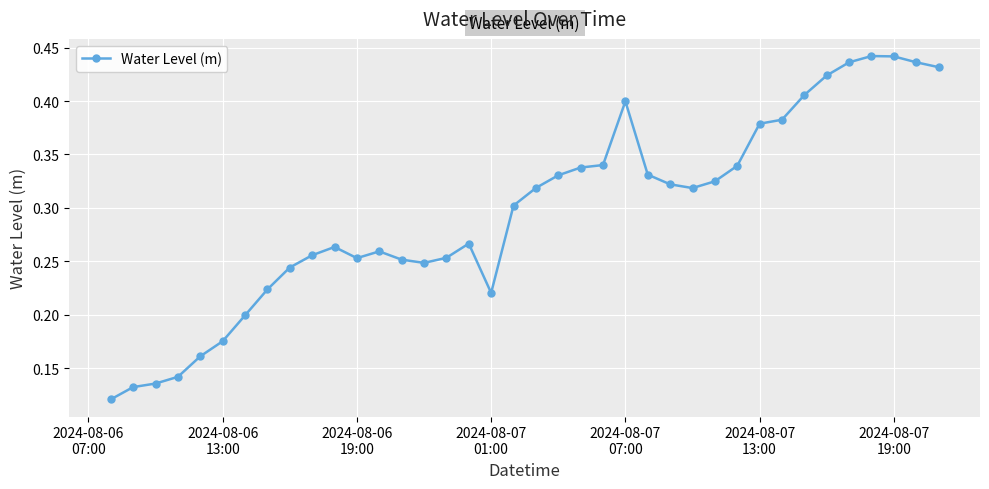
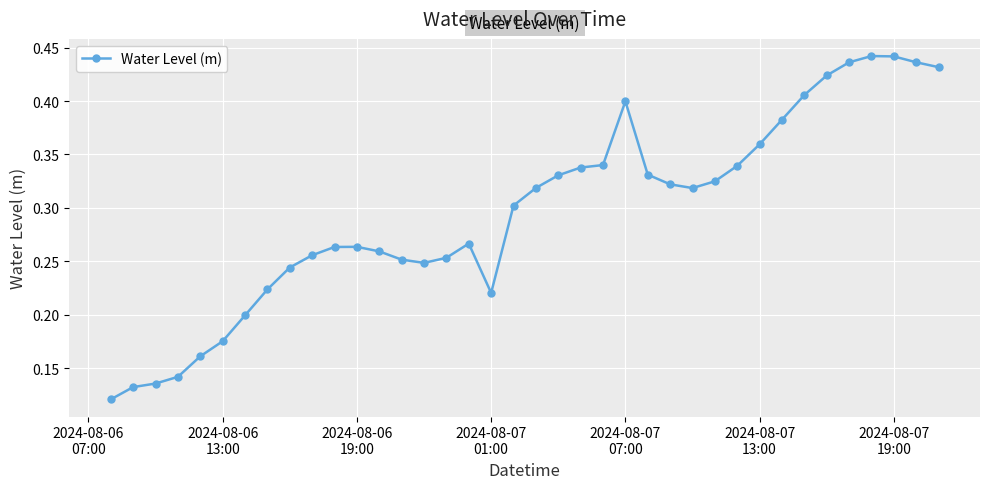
  {
    "2024-08-06 13:00": 0.175,
-   "2024-08-06 19:00": 0.253,
+   "2024-08-06 19:00": 0.264,
    "2024-08-07 01:00": 0.221,
    "2024-08-07 07:00": 0.400,
-   "2024-08-07 13:00": 0.379,
+   "2024-08-07 13:00": 0.360,
    "2024-08-07 19:00": 0.442
  }
